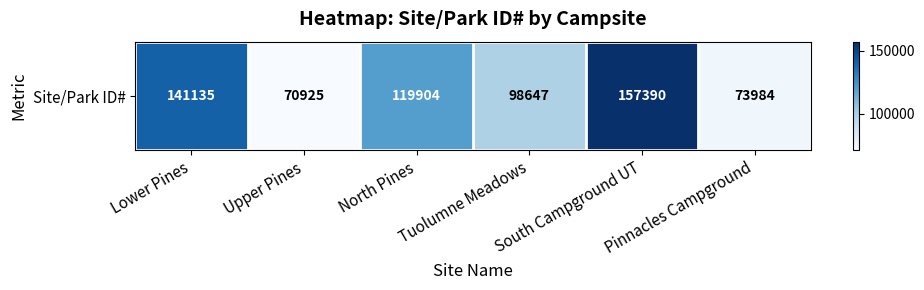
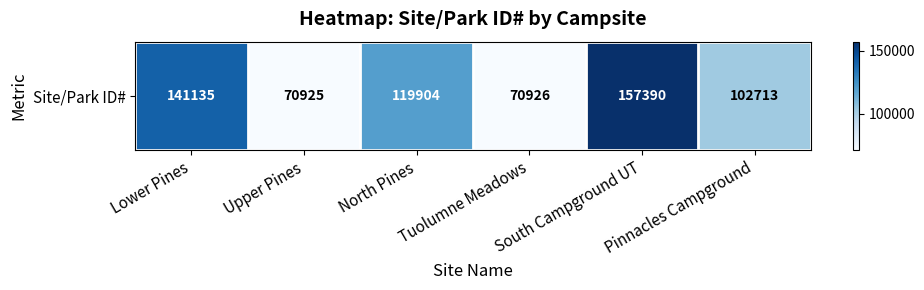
  {
    "Site/Park ID#": {
      "Lower Pines": 141135,
      "Upper Pines": 70925,
      "North Pines": 119904,
-     "Tuolumne Meadows": 98647,
+     "Tuolumne Meadows": 70926,
      "South Campground UT": 157390,
-     "Pinnacles Campground": 73984
+     "Pinnacles Campground": 102713
    }
  }
